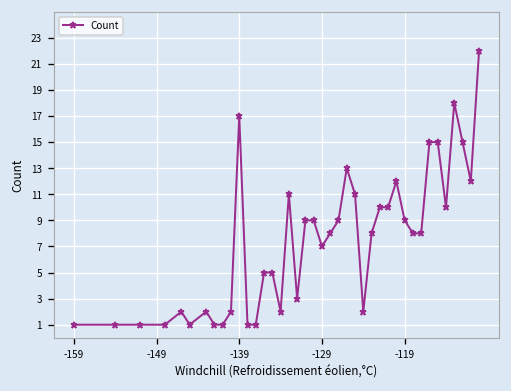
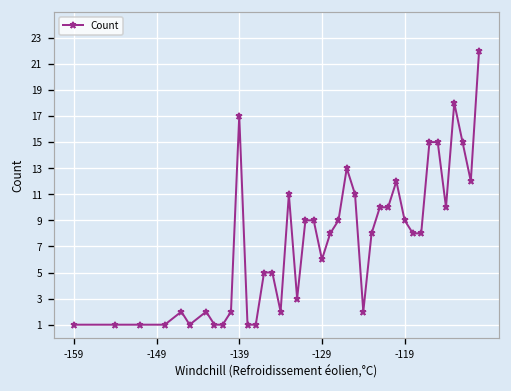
  {
    "-159": 1,
    "-139": 17,
-   "-129": 7,
+   "-129": 6,
    "-119": 9
  }
